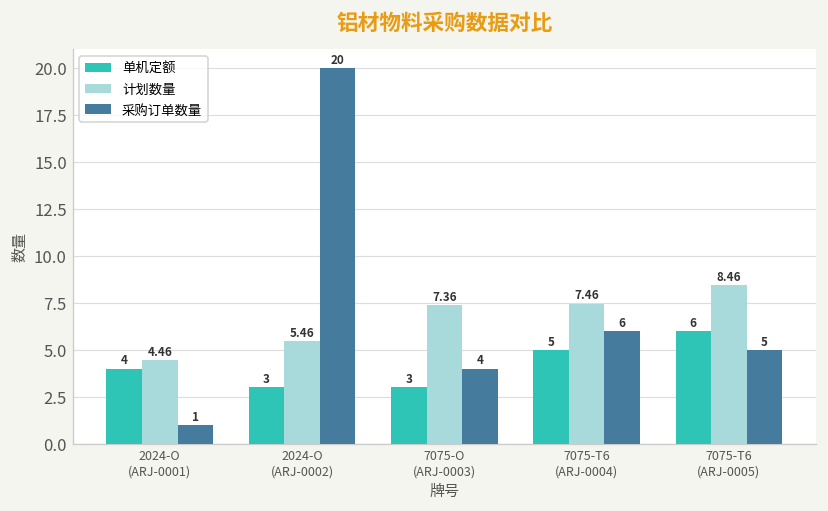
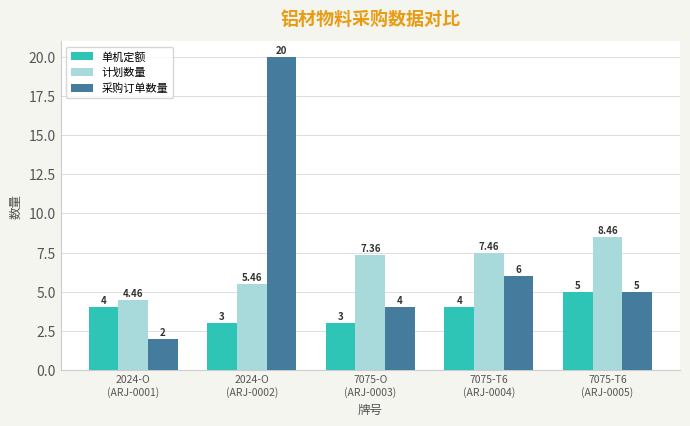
  {
    "单机定额": {
      "2024-O (ARJ-0001)": 4,
      "2024-O (ARJ-0002)": 3,
      "7075-O (ARJ-0003)": 3,
-     "7075-T6 (ARJ-0004)": 5,
-     "7075-T6 (ARJ-0005)": 6
+     "7075-T6 (ARJ-0004)": 4,
+     "7075-T6 (ARJ-0005)": 5
    },
    "计划数量": {
      "2024-O (ARJ-0001)": 4.46,
      "2024-O (ARJ-0002)": 5.46,
      "7075-O (ARJ-0003)": 7.36,
      "7075-T6 (ARJ-0004)": 7.46,
      "7075-T6 (ARJ-0005)": 8.46
    },
    "采购订单数量": {
-     "2024-O (ARJ-0001)": 1,
+     "2024-O (ARJ-0001)": 2,
      "2024-O (ARJ-0002)": 20,
      "7075-O (ARJ-0003)": 4,
      "7075-T6 (ARJ-0004)": 6,
      "7075-T6 (ARJ-0005)": 5
    }
  }
